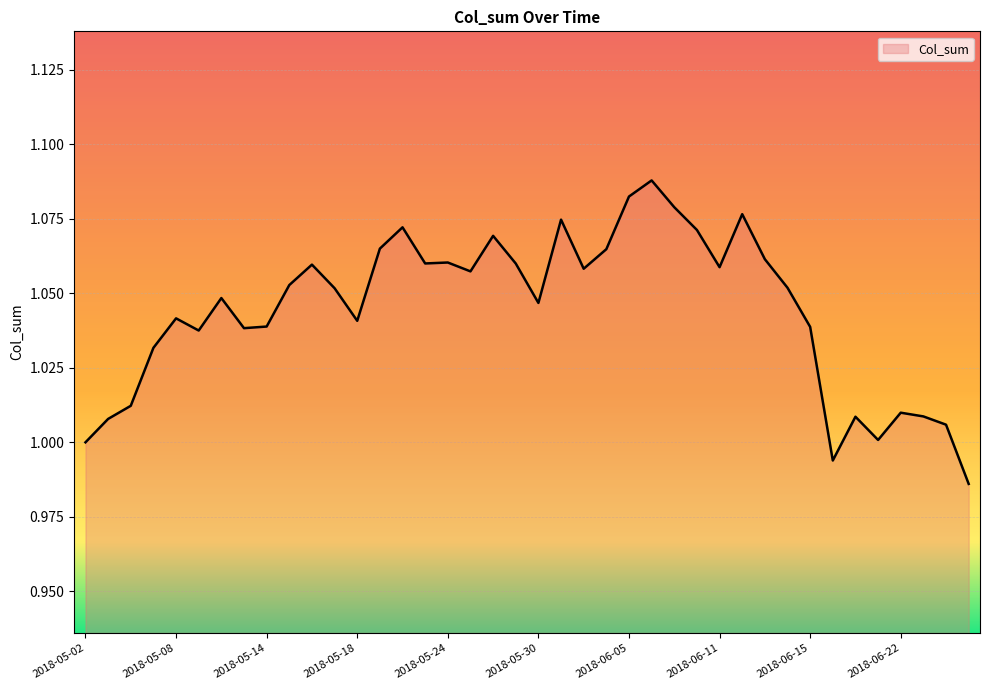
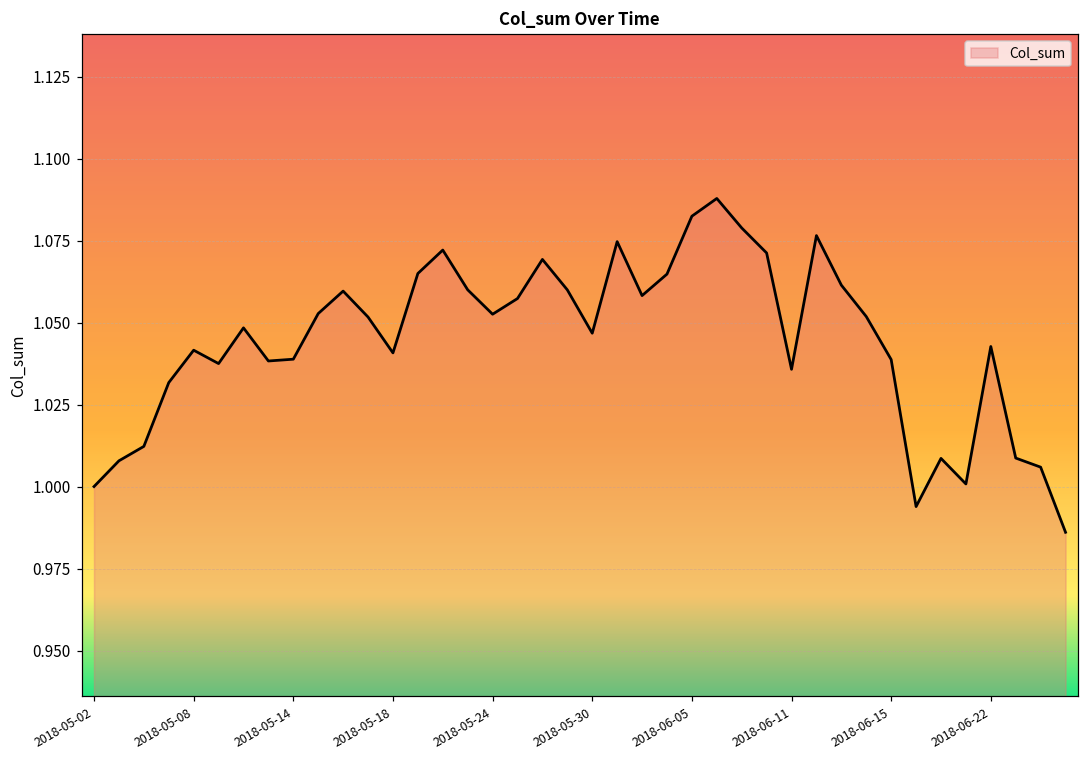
  {
    "2018-05-02": 1.000,
    "2018-05-08": 1.042,
    "2018-05-14": 1.039,
    "2018-05-18": 1.041,
-   "2018-05-24": 1.060,
+   "2018-05-24": 1.053,
    "2018-05-30": 1.047,
    "2018-06-05": 1.082,
-   "2018-06-11": 1.059,
+   "2018-06-11": 1.036,
    "2018-06-15": 1.039,
-   "2018-06-22": 1.010
+   "2018-06-22": 1.043
  }
